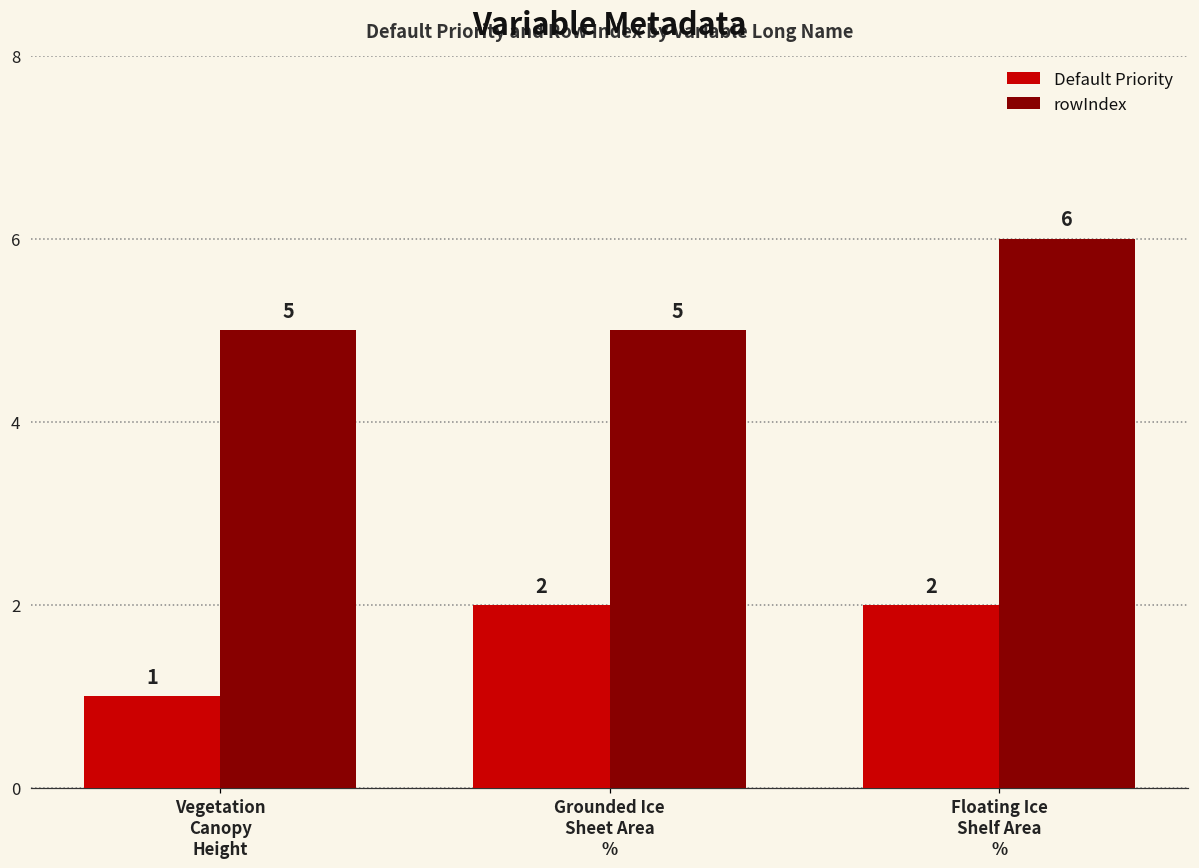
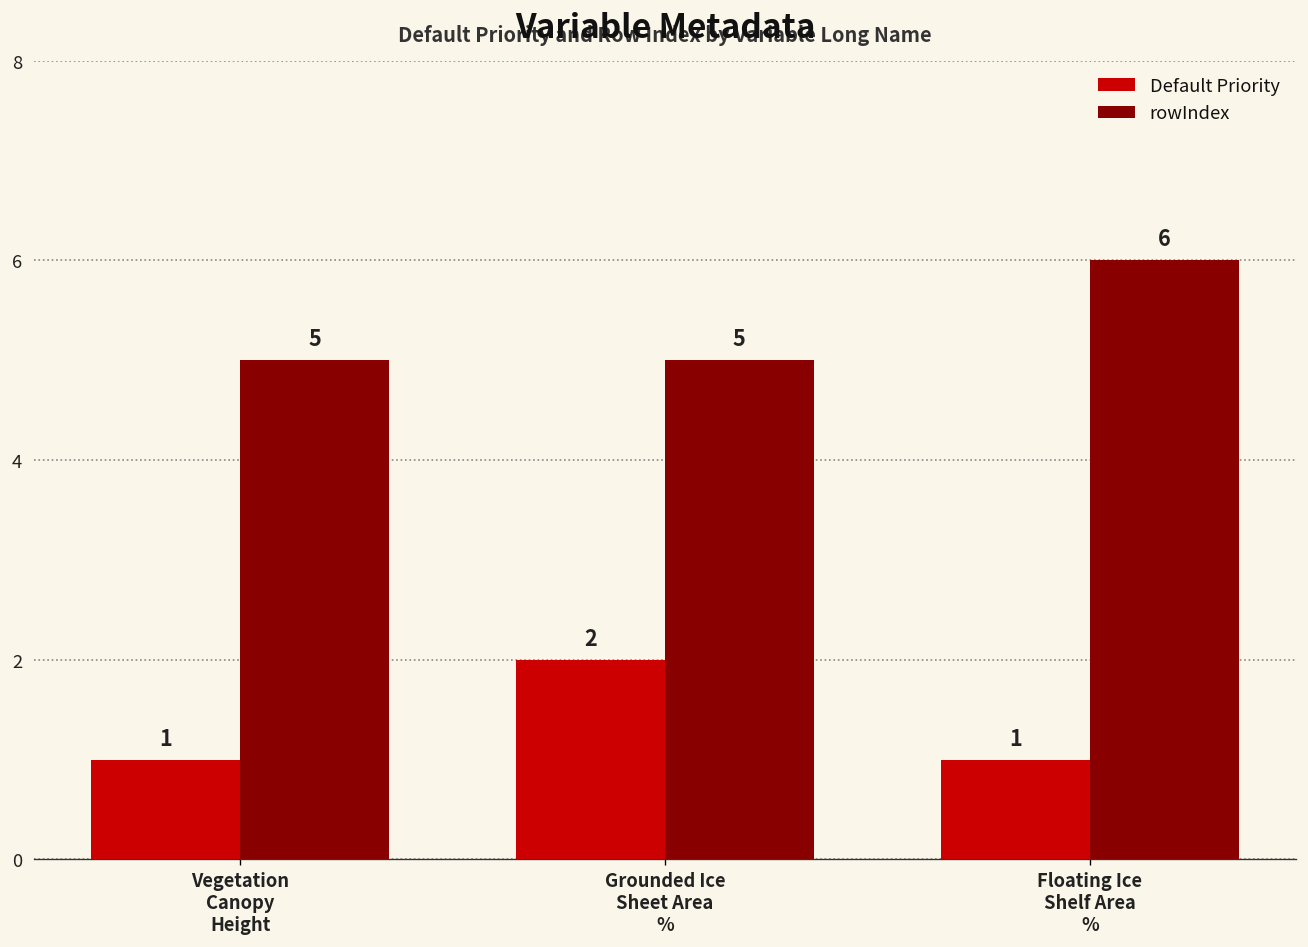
  {
    "Default Priority": {
      "Vegetation Canopy Height": 1,
      "Grounded Ice Sheet Area %": 2,
-     "Floating Ice Shelf Area %": 2
+     "Floating Ice Shelf Area %": 1
    },
    "rowIndex": {
      "Vegetation Canopy Height": 5,
      "Grounded Ice Sheet Area %": 5,
      "Floating Ice Shelf Area %": 6
    }
  }
